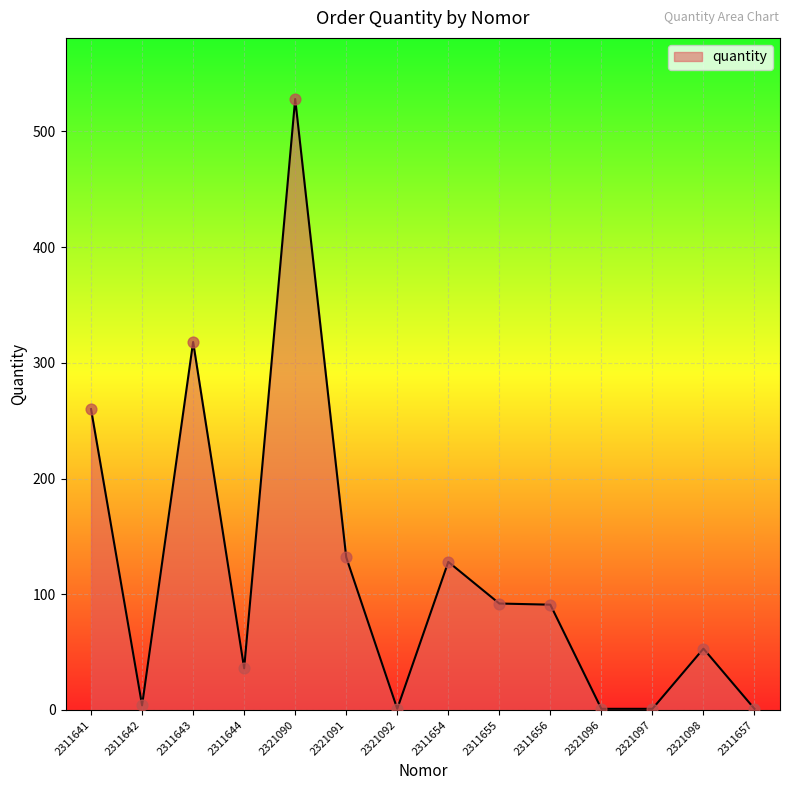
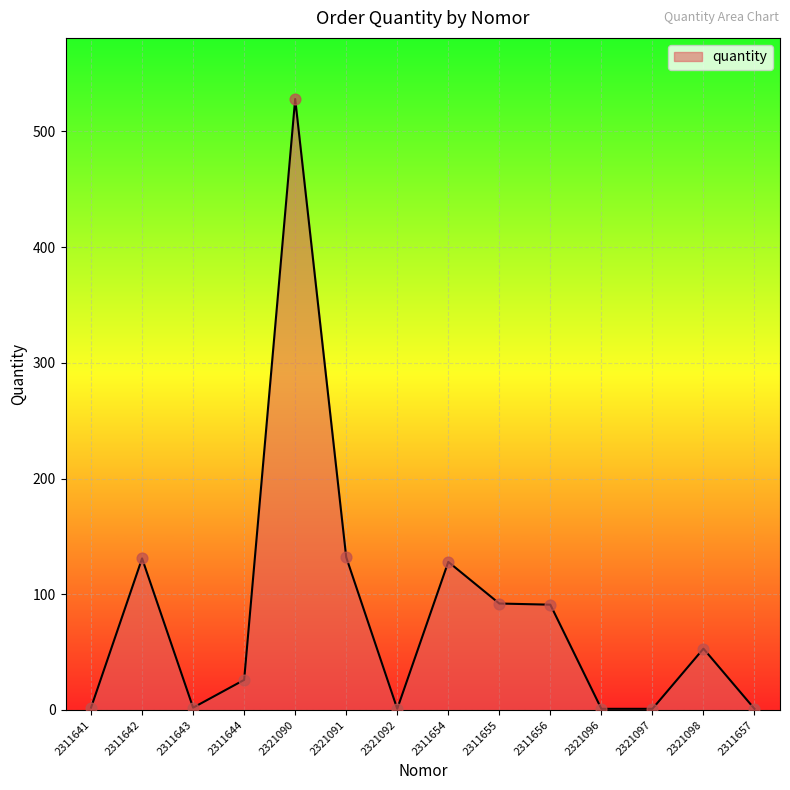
  {
-   "2311641": 260,
-   "2311642": 4,
-   "2311643": 318,
-   "2311644": 36,
+   "2311641": 2,
+   "2311642": 131,
+   "2311643": 2,
+   "2311644": 26,
    "2321090": 528,
    "2321091": 132,
    "2321092": 1,
    "2311654": 128,
    "2311655": 92,
    "2311656": 91,
    "2321096": 1,
    "2321097": 1,
    "2321098": 53,
    "2311657": 1
  }
